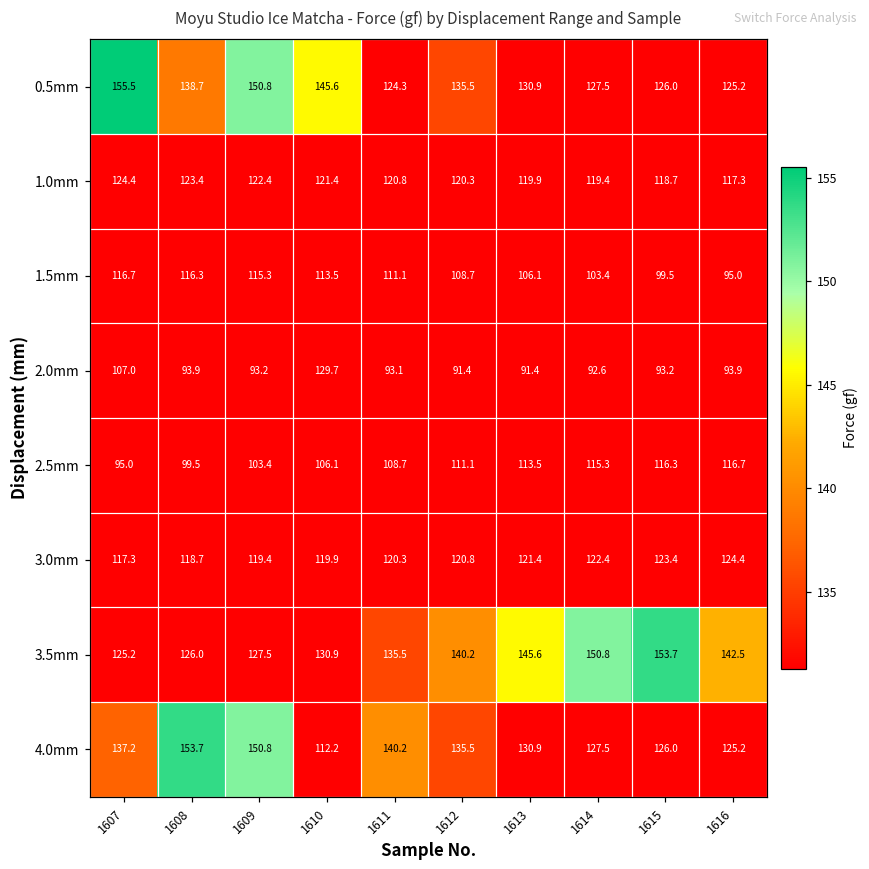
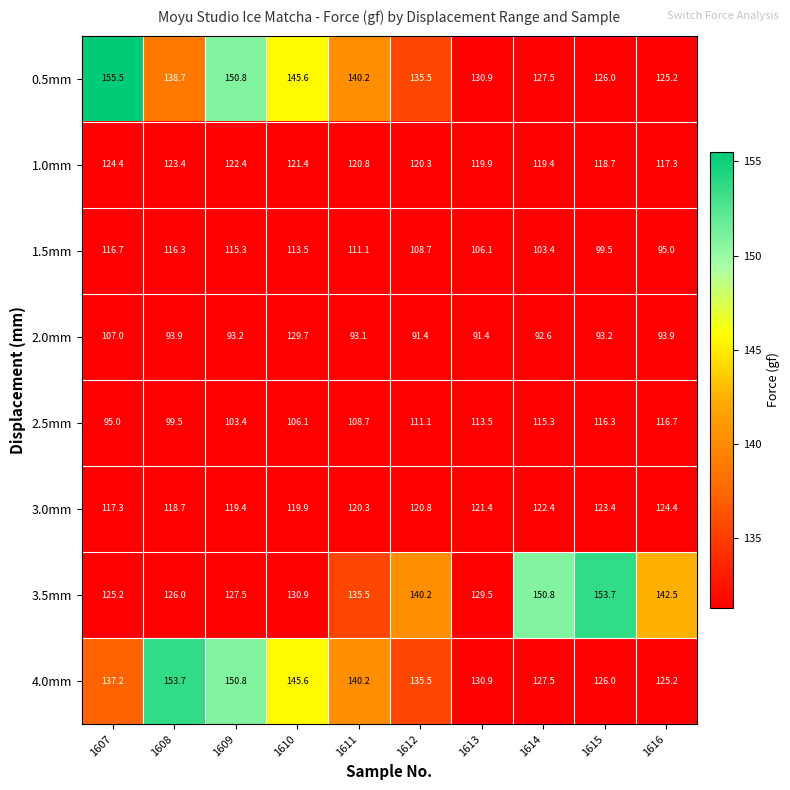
  {
    "0.5mm": {
      "1607": 155.5,
      "1608": 138.7,
      "1609": 150.8,
      "1610": 145.6,
-     "1611": 124.3,
+     "1611": 140.2,
      "1612": 135.5,
      "1613": 130.9,
      "1614": 127.5,
      "1615": 126.0,
      "1616": 125.2
    },
    "1.0mm": {
      "1607": 124.4,
      "1608": 123.4,
      "1609": 122.4,
      "1610": 121.4,
      "1611": 120.8,
      "1612": 120.3,
      "1613": 119.9,
      "1614": 119.4,
      "1615": 118.7,
      "1616": 117.3
    },
    "1.5mm": {
      "1607": 116.7,
      "1608": 116.3,
      "1609": 115.3,
      "1610": 113.5,
      "1611": 111.1,
      "1612": 108.7,
      "1613": 106.1,
      "1614": 103.4,
      "1615": 99.5,
      "1616": 95.0
    },
    "2.0mm": {
      "1607": 107.0,
      "1608": 93.9,
      "1609": 93.2,
      "1610": 129.7,
      "1611": 93.1,
      "1612": 91.4,
      "1613": 91.4,
      "1614": 92.6,
      "1615": 93.2,
      "1616": 93.9
    },
    "2.5mm": {
      "1607": 95.0,
      "1608": 99.5,
      "1609": 103.4,
      "1610": 106.1,
      "1611": 108.7,
      "1612": 111.1,
      "1613": 113.5,
      "1614": 115.3,
      "1615": 116.3,
      "1616": 116.7
    },
    "3.0mm": {
      "1607": 117.3,
      "1608": 118.7,
      "1609": 119.4,
      "1610": 119.9,
      "1611": 120.3,
      "1612": 120.8,
      "1613": 121.4,
      "1614": 122.4,
      "1615": 123.4,
      "1616": 124.4
    },
    "3.5mm": {
      "1607": 125.2,
      "1608": 126.0,
      "1609": 127.5,
      "1610": 130.9,
      "1611": 135.5,
      "1612": 140.2,
-     "1613": 145.6,
+     "1613": 129.5,
      "1614": 150.8,
      "1615": 153.7,
      "1616": 142.5
    },
    "4.0mm": {
      "1607": 137.2,
      "1608": 153.7,
      "1609": 150.8,
-     "1610": 112.2,
+     "1610": 145.6,
      "1611": 140.2,
      "1612": 135.5,
      "1613": 130.9,
      "1614": 127.5,
      "1615": 126.0,
      "1616": 125.2
    }
  }
